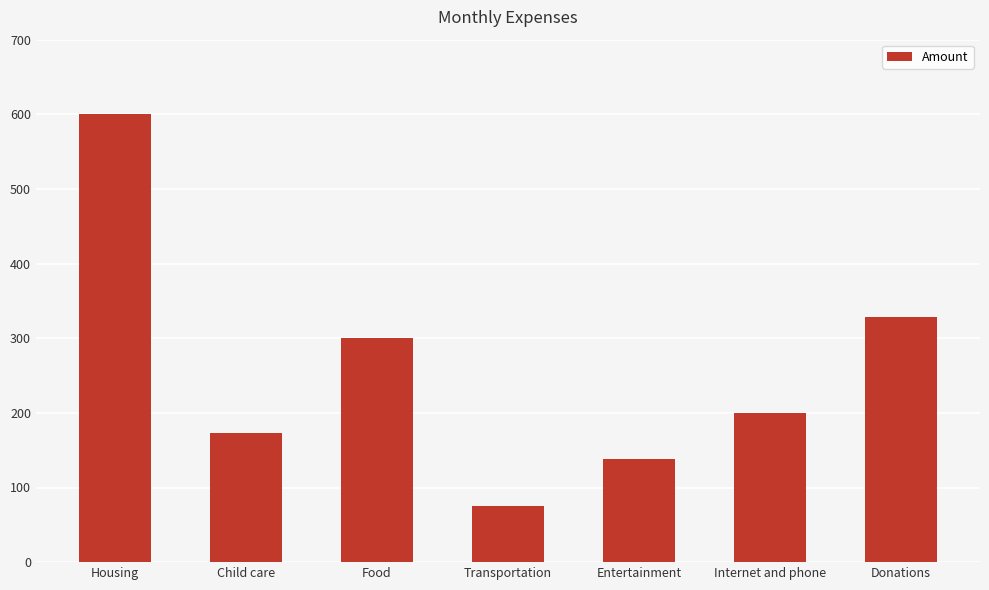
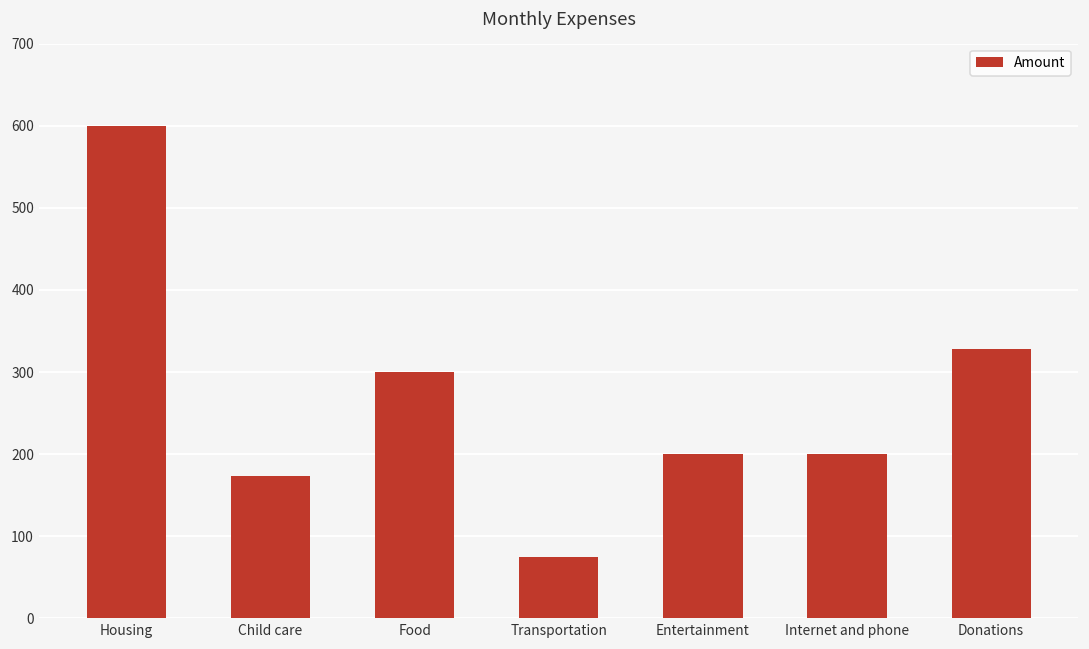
  {
    "Housing": 600,
    "Child care": 170,
    "Food": 300,
    "Transportation": 80,
-   "Entertainment": 140,
+   "Entertainment": 200,
    "Internet and phone": 200,
    "Donations": 330
  }
